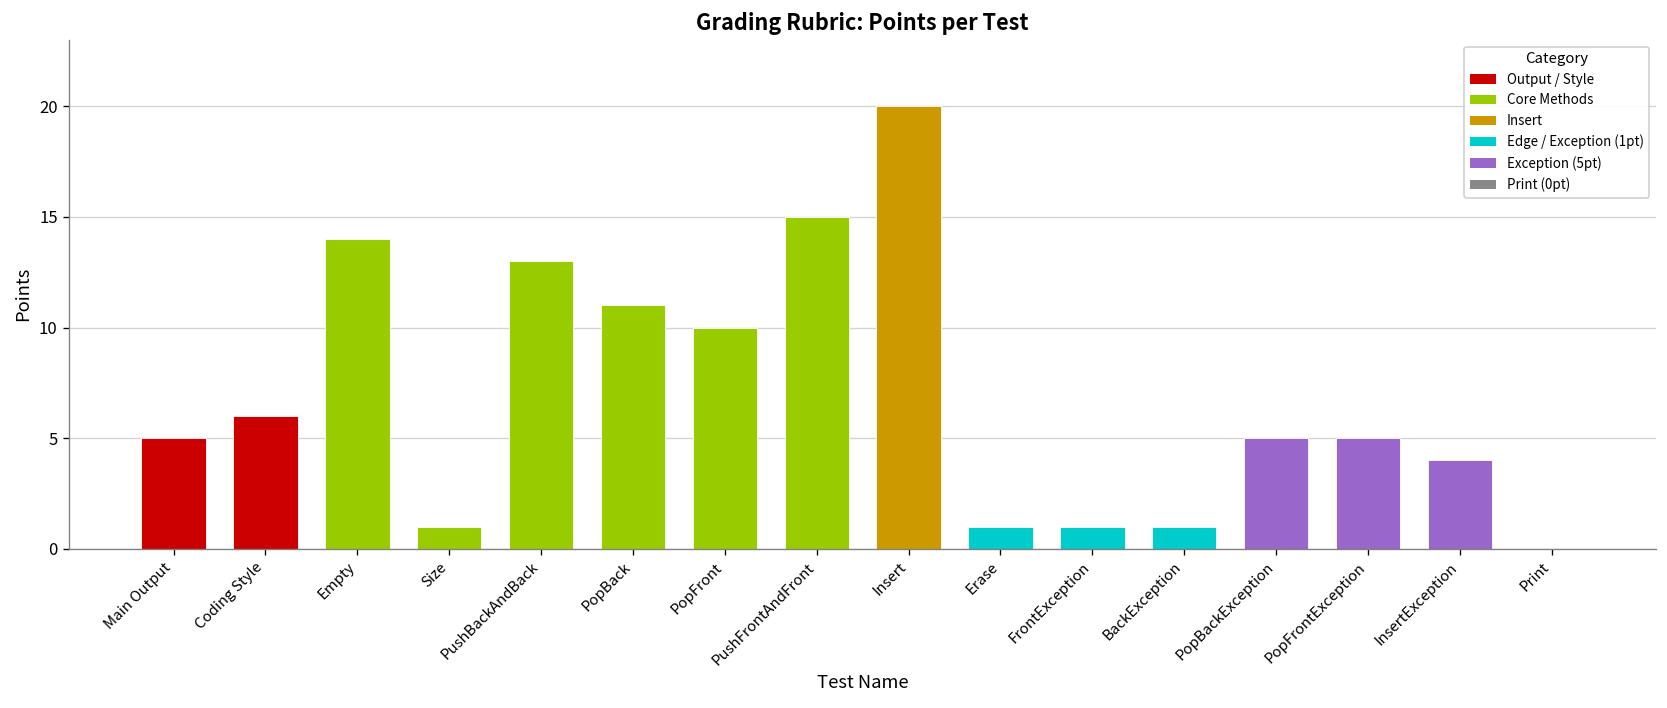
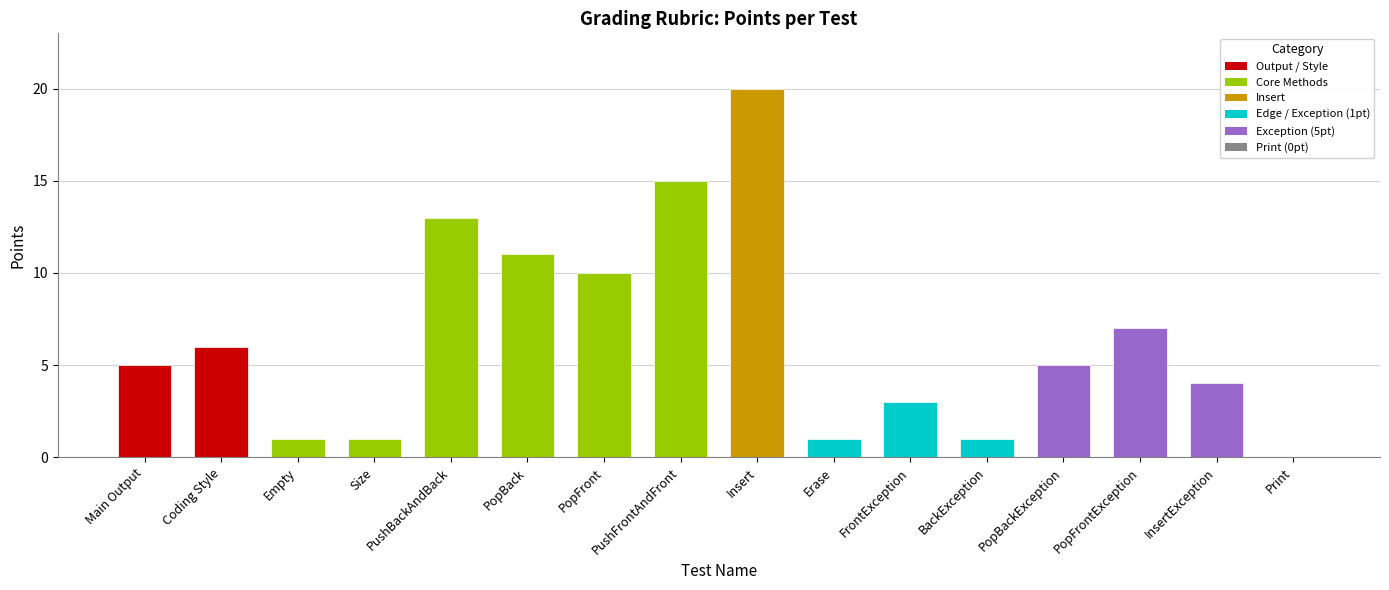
  {
    "Main Output": 5,
    "Coding Style": 6,
-   "Empty": 14,
+   "Empty": 1,
    "Size": 1,
    "PushBackAndBack": 13,
    "PopBack": 11,
    "PopFront": 10,
    "PushFrontAndFront": 15,
    "Insert": 20,
    "Erase": 1,
-   "FrontException": 1,
+   "FrontException": 3,
    "BackException": 1,
    "PopBackException": 5,
-   "PopFrontException": 5,
+   "PopFrontException": 7,
    "InsertException": 4,
    "Print": 0
  }
